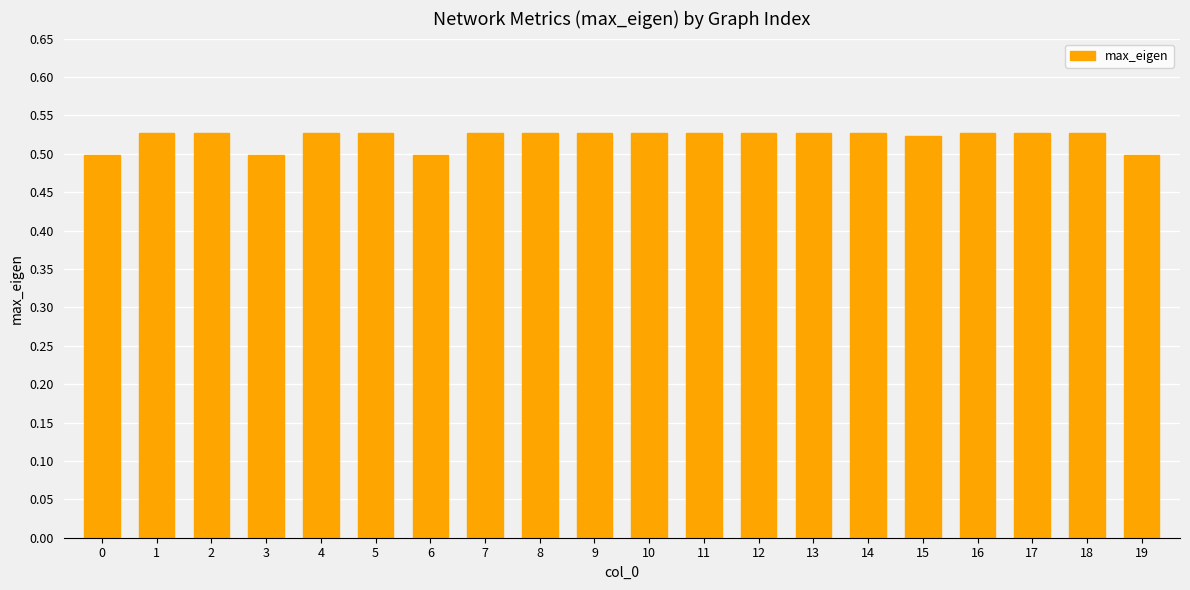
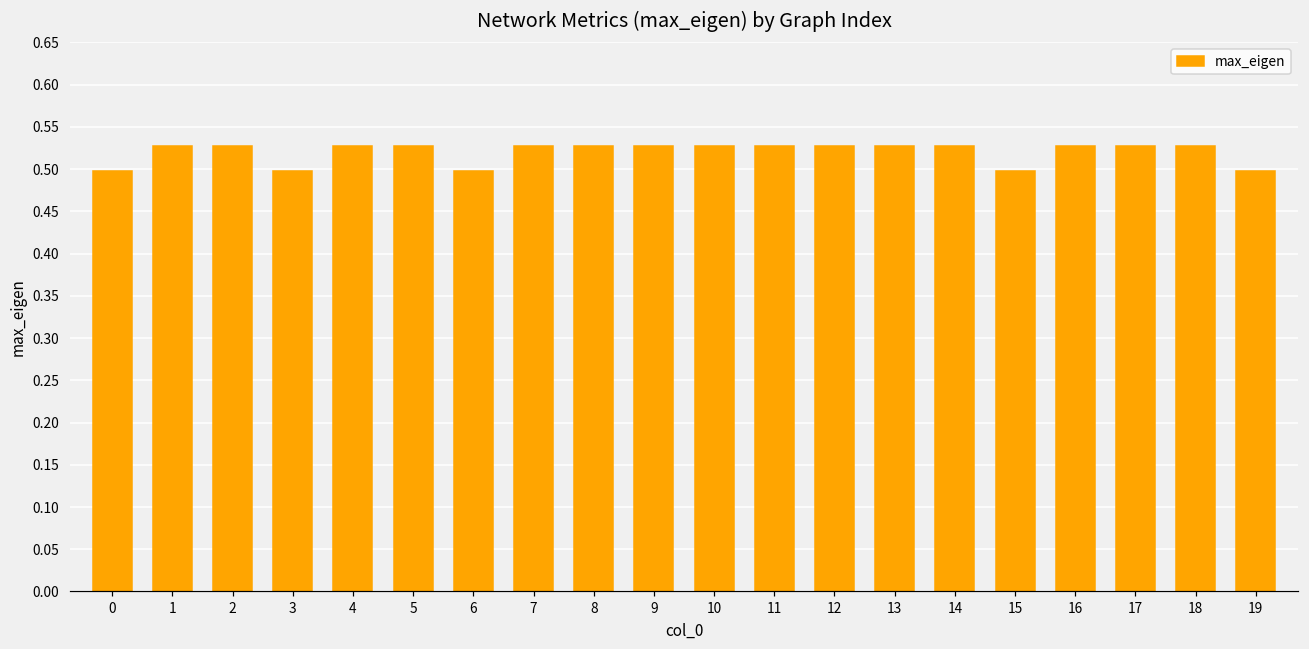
  {
    "0": 0.50,
    "1": 0.53,
    "2": 0.53,
    "3": 0.50,
    "4": 0.53,
    "5": 0.53,
    "6": 0.50,
    "7": 0.53,
    "8": 0.53,
    "9": 0.53,
    "10": 0.53,
    "11": 0.53,
    "12": 0.53,
    "13": 0.53,
    "14": 0.53,
-   "15": 0.52,
+   "15": 0.50,
    "16": 0.53,
    "17": 0.53,
    "18": 0.53,
    "19": 0.50
  }
